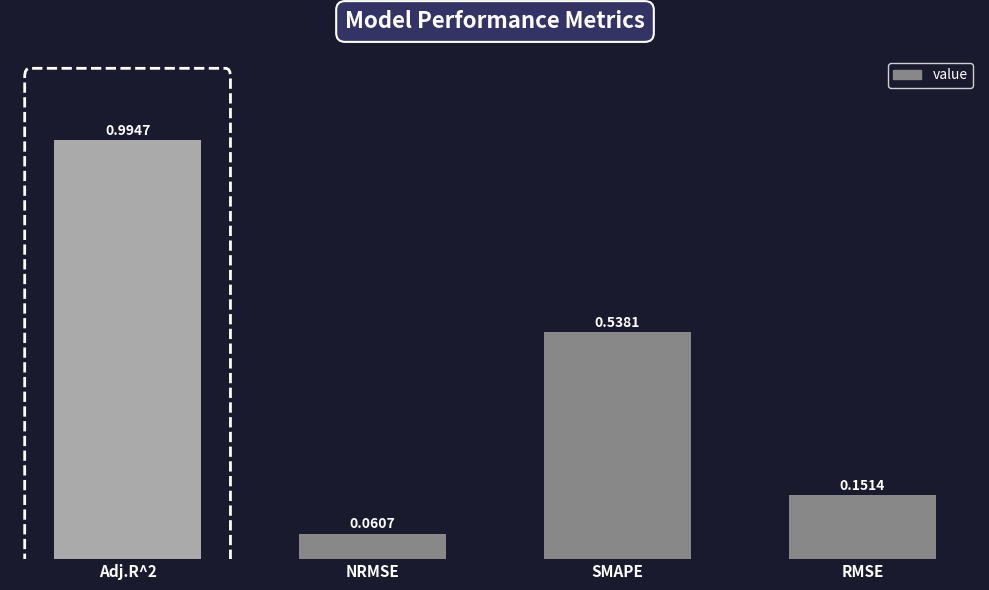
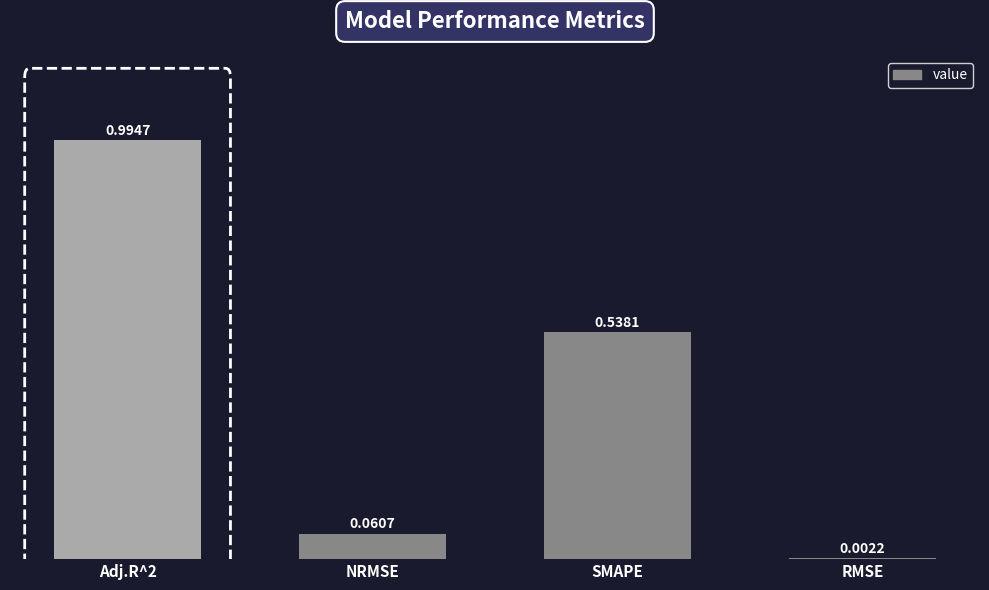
  {
    "Adj.R^2": 0.9947,
    "NRMSE": 0.0607,
    "SMAPE": 0.5381,
-   "RMSE": 0.1514
+   "RMSE": 0.0022
  }
